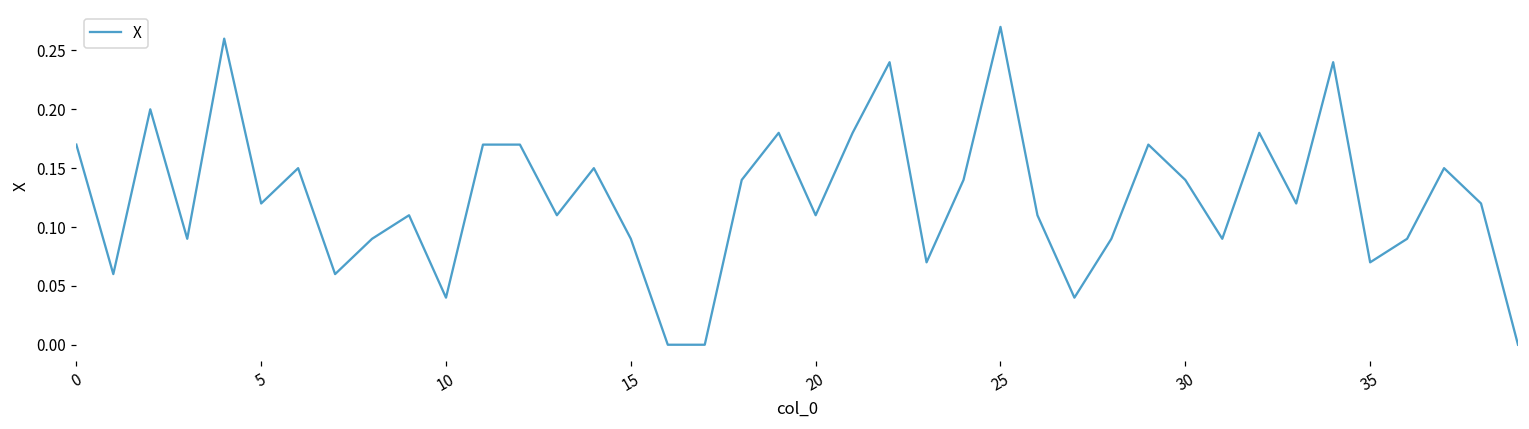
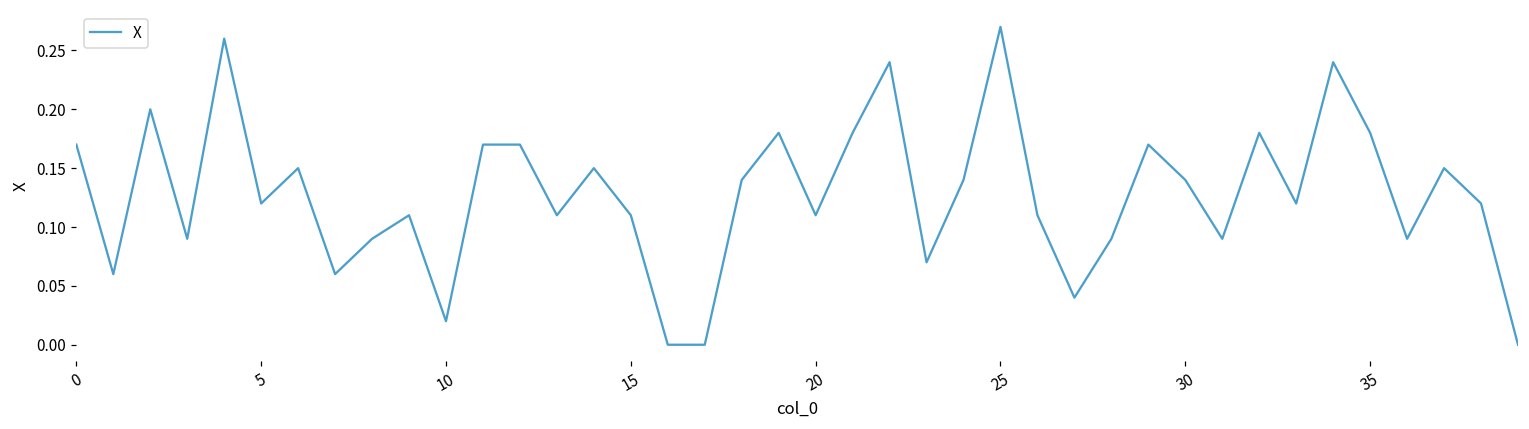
  {
    "0": 0.17,
    "5": 0.12,
-   "10": 0.04,
-   "15": 0.09,
+   "10": 0.02,
+   "15": 0.11,
    "20": 0.11,
    "25": 0.27,
    "30": 0.14,
-   "35": 0.07
+   "35": 0.18
  }
